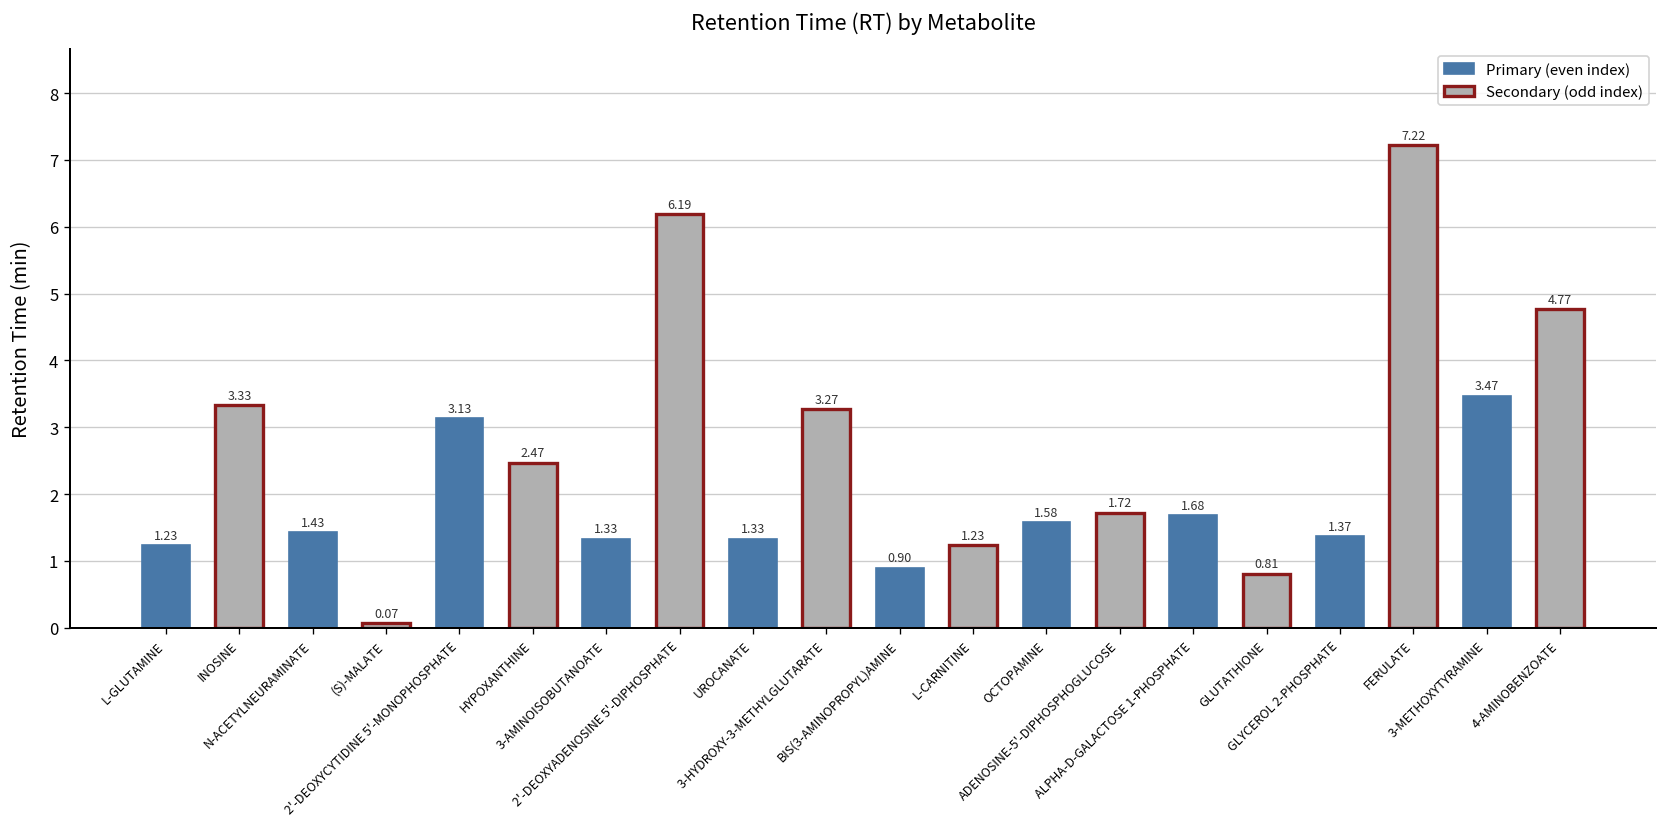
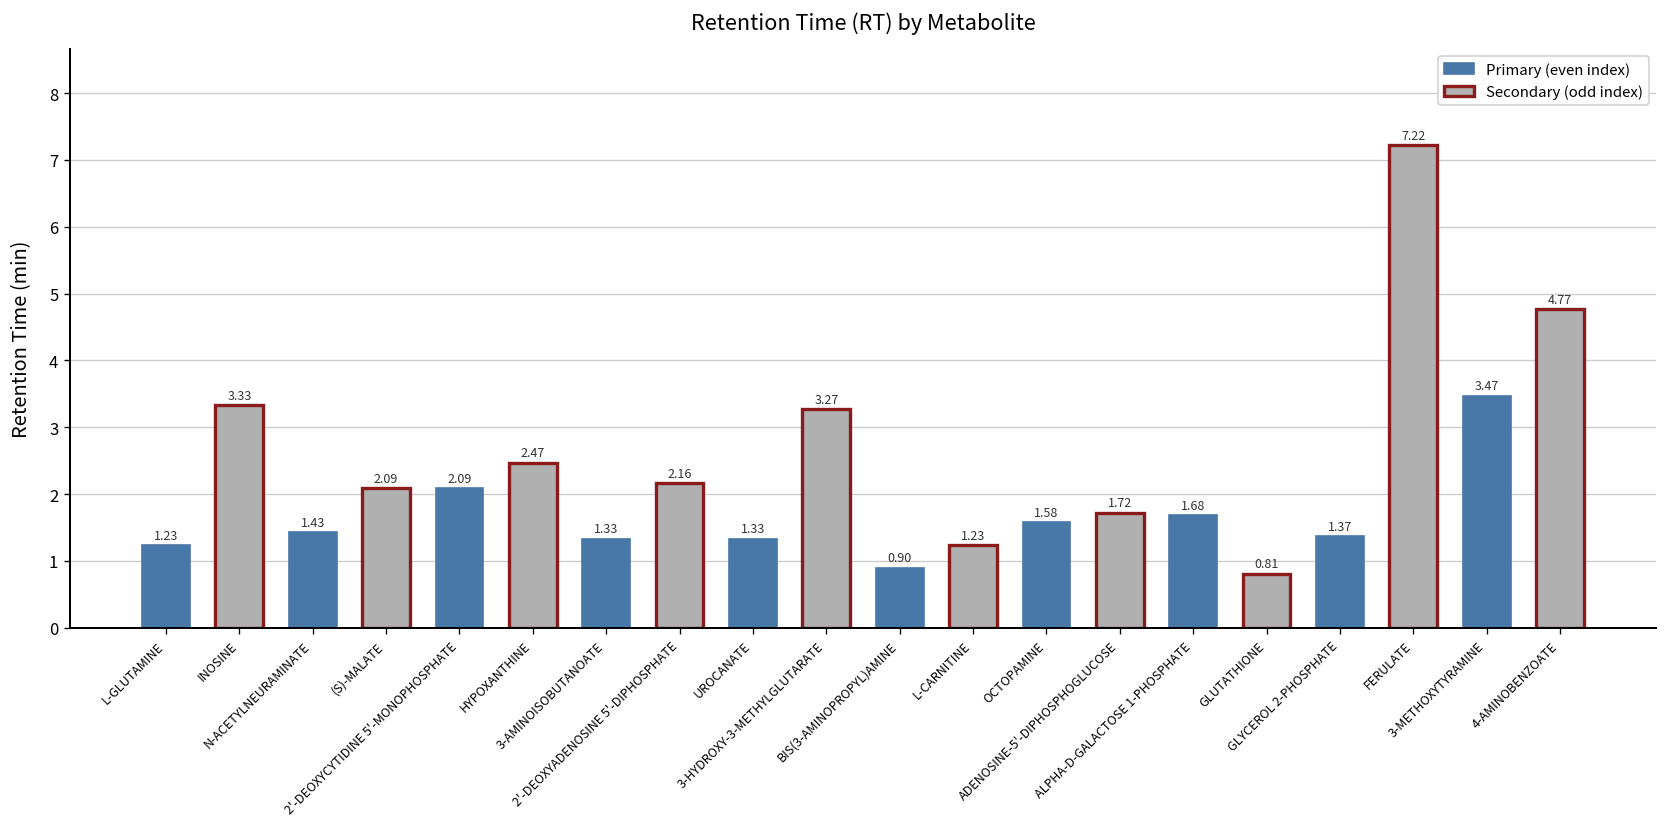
  {
    "L-GLUTAMINE": 1.23,
    "INOSINE": 3.33,
    "N-ACETYLNEURAMINATE": 1.43,
-   "(S)-MALATE": 0.07,
-   "2'-DEOXYCYTIDINE 5'-MONOPHOSPHATE": 3.13,
+   "(S)-MALATE": 2.09,
+   "2'-DEOXYCYTIDINE 5'-MONOPHOSPHATE": 2.09,
    "HYPOXANTHINE": 2.47,
    "3-AMINOISOBUTANOATE": 1.33,
-   "2'-DEOXYADENOSINE 5'-DIPHOSPHATE": 6.19,
+   "2'-DEOXYADENOSINE 5'-DIPHOSPHATE": 2.16,
    "UROCANATE": 1.33,
    "3-HYDROXY-3-METHYLGLUTARATE": 3.27,
    "BIS(3-AMINOPROPYL)AMINE": 0.90,
    "L-CARNITINE": 1.23,
    "OCTOPAMINE": 1.58,
    "ADENOSINE-5'-DIPHOSPHOGLUCOSE": 1.72,
    "ALPHA-D-GALACTOSE 1-PHOSPHATE": 1.68,
    "GLUTATHIONE": 0.81,
    "GLYCEROL 2-PHOSPHATE": 1.37,
    "FERULATE": 7.22,
    "3-METHOXYTYRAMINE": 3.47,
    "4-AMINOBENZOATE": 4.77
  }
